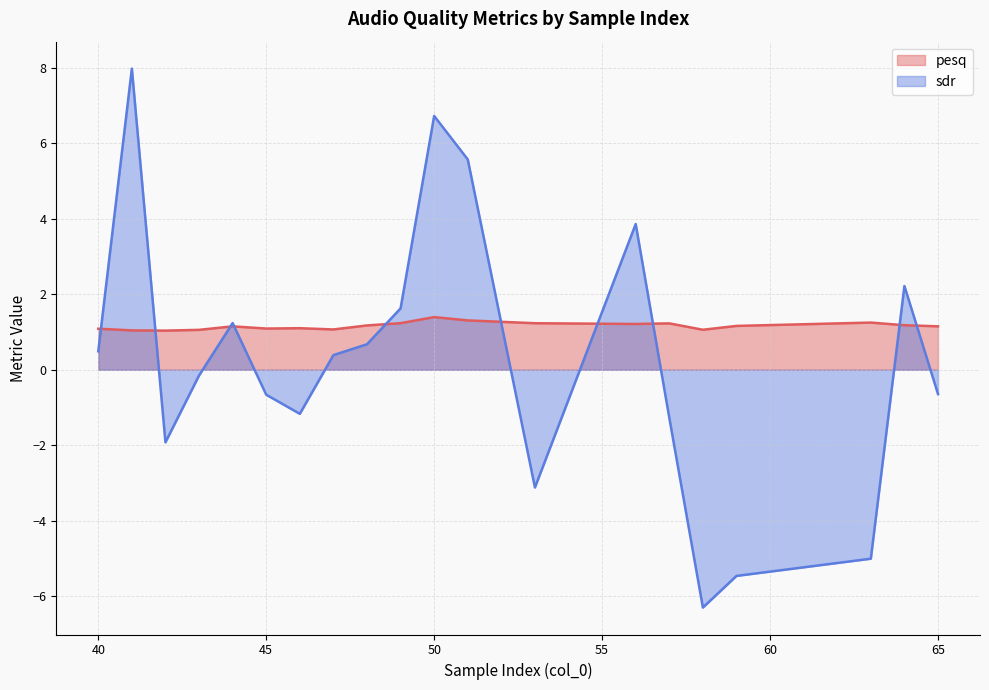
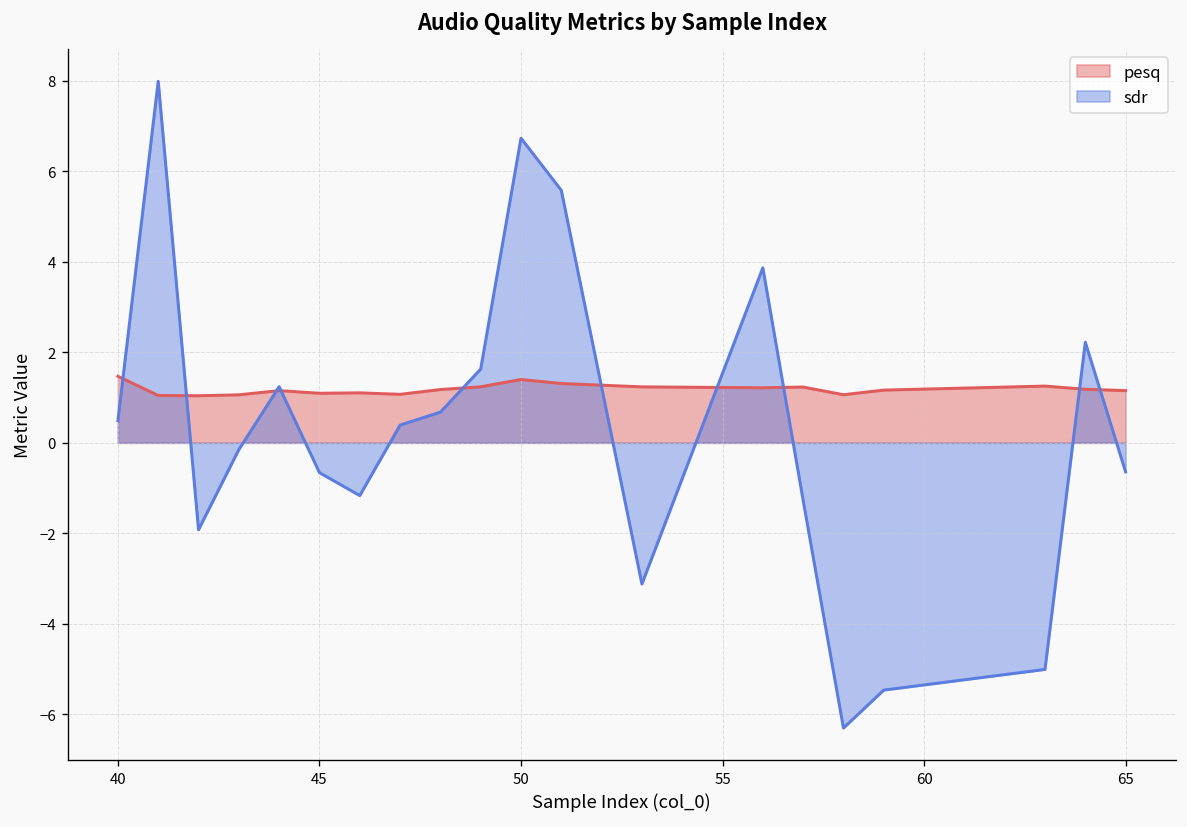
  {
    "pesq": {
-     "40": 1.1,
+     "40": 1.5,
      "45": 1.1,
      "50": 1.4,
      "65": 1.2
    }
  }
